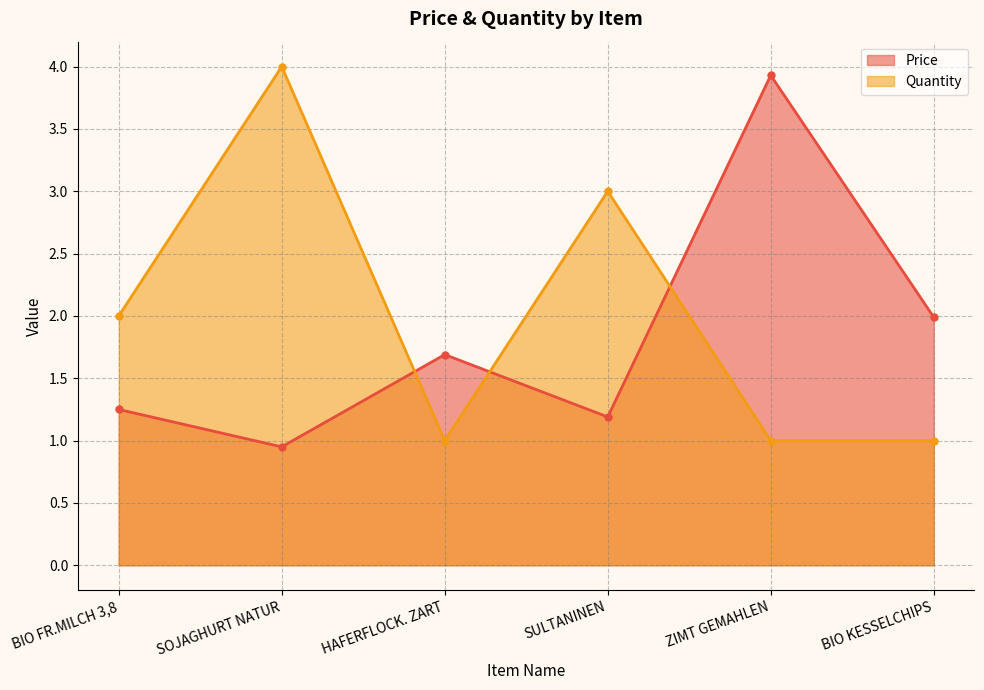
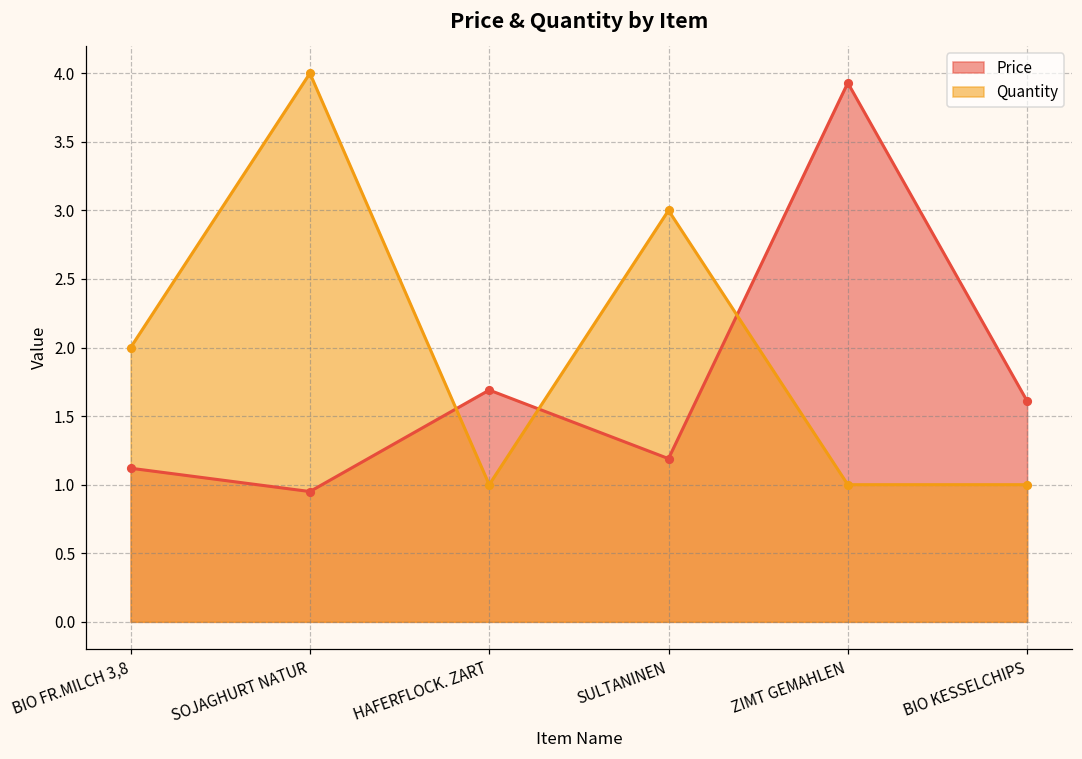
  {
    "Price": {
-     "BIO FR.MILCH 3,8": 1.25,
+     "BIO FR.MILCH 3,8": 1.12,
      "SOJAGHURT NATUR": 0.95,
      "HAFERFLOCK. ZART": 1.69,
      "SULTANINEN": 1.19,
      "ZIMT GEMAHLEN": 3.93,
-     "BIO KESSELCHIPS": 1.99
+     "BIO KESSELCHIPS": 1.61
    },
    "Quantity": {
      "BIO FR.MILCH 3,8": 2.00,
      "SOJAGHURT NATUR": 4.00,
      "HAFERFLOCK. ZART": 1.00,
      "SULTANINEN": 3.00,
      "ZIMT GEMAHLEN": 1.00,
      "BIO KESSELCHIPS": 1.00
    }
  }
